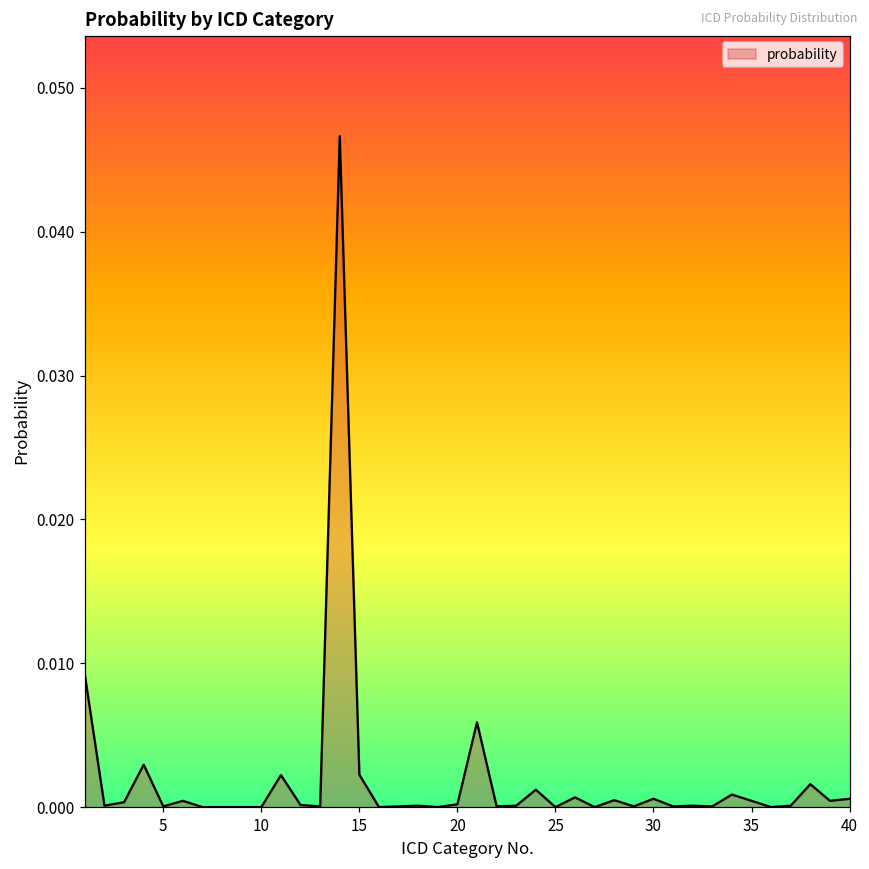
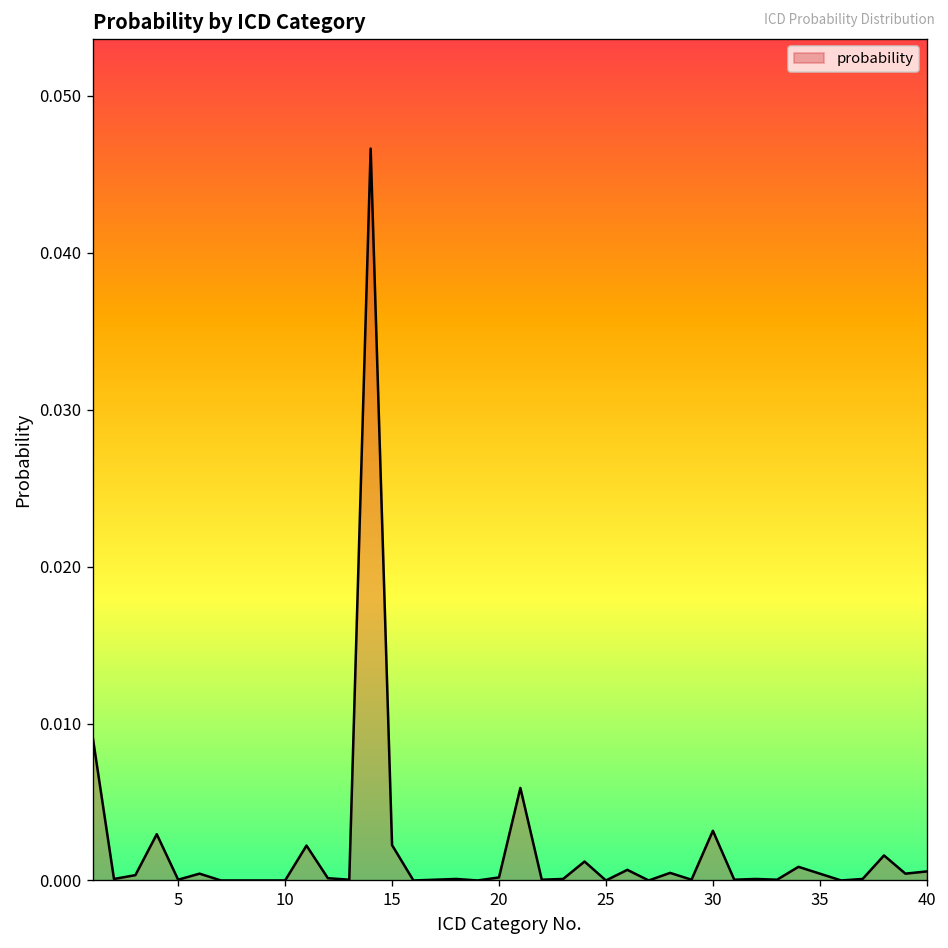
  {
    "5": 0.0000,
    "10": 0.0000,
    "15": 0.0023,
    "20": 0.0002,
    "25": 0.0000,
-   "30": 0.0006,
+   "30": 0.0032,
    "35": 0.0004,
    "40": 0.0006
  }
